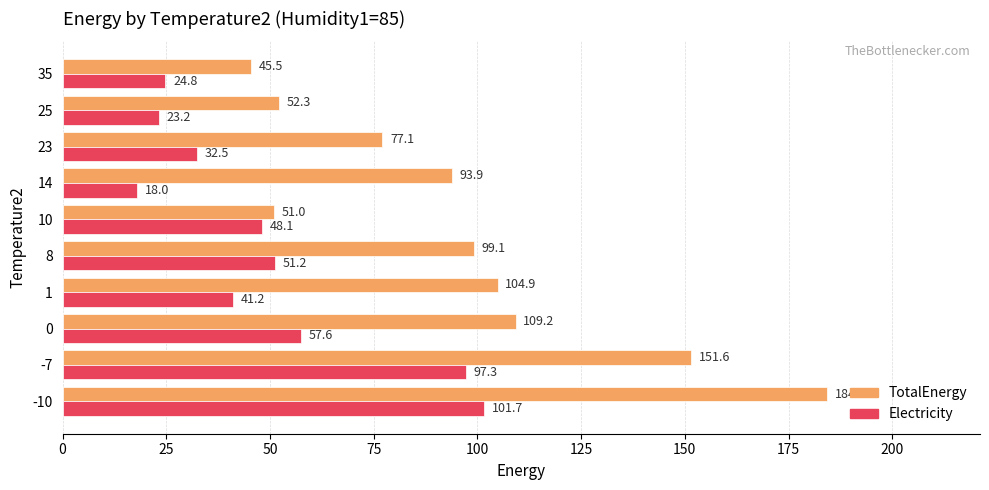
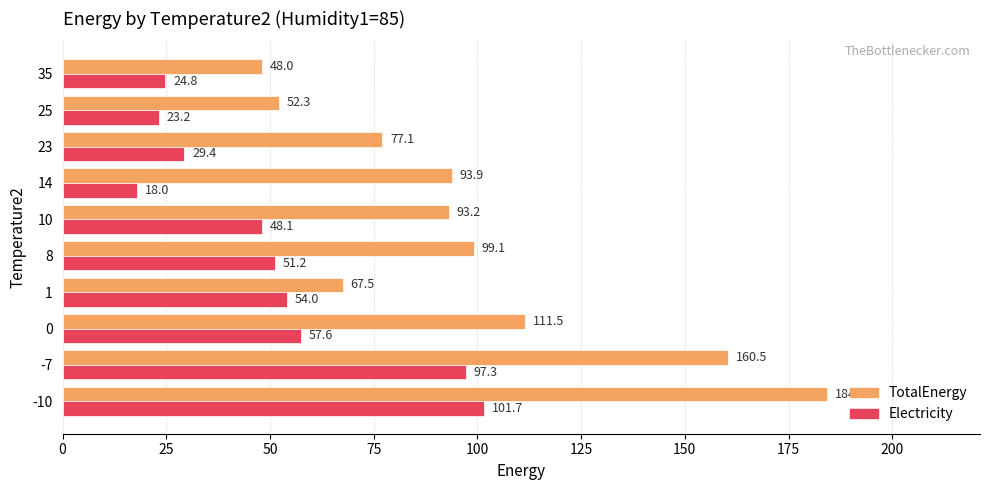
  {
    "TotalEnergy": {
-     "35": 45.5,
+     "35": 48.0,
      "25": 52.3,
      "23": 77.1,
      "14": 93.9,
-     "10": 51.0,
+     "10": 93.2,
      "8": 99.1,
-     "1": 104.9,
-     "0": 109.2,
-     "-7": 151.6,
+     "1": 67.5,
+     "0": 111.5,
+     "-7": 160.5,
      "-10": 184.3
    },
    "Electricity": {
      "35": 24.8,
      "25": 23.2,
-     "23": 32.5,
+     "23": 29.4,
      "14": 18.0,
      "10": 48.1,
      "8": 51.2,
-     "1": 41.2,
+     "1": 54.0,
      "0": 57.6,
      "-7": 97.3,
      "-10": 101.7
    }
  }
